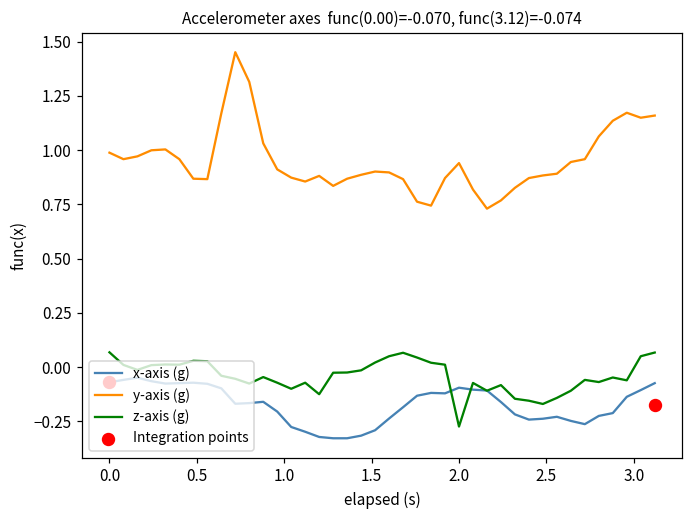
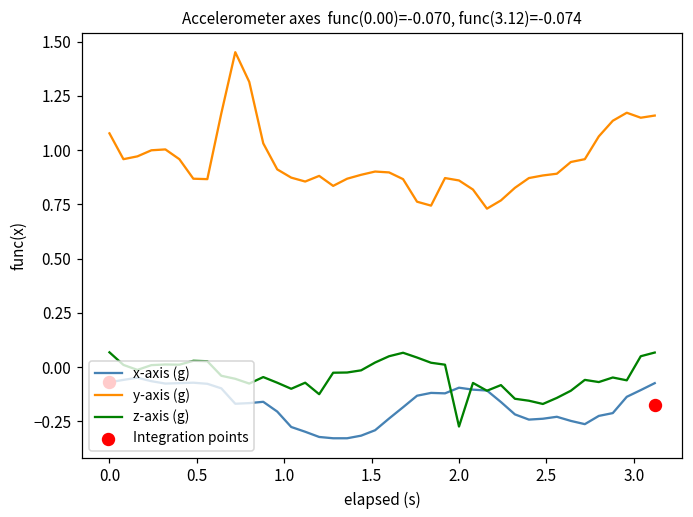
  {
    "x-axis (g)": {
      "2.0": -0.10
    },
    "y-axis (g)": {
-     "0.0": 0.99,
-     "2.0": 0.94
+     "0.0": 1.08,
+     "2.0": 0.86
    },
    "z-axis (g)": {
      "0.0": 0.07,
      "2.0": -0.27
    }
  }
